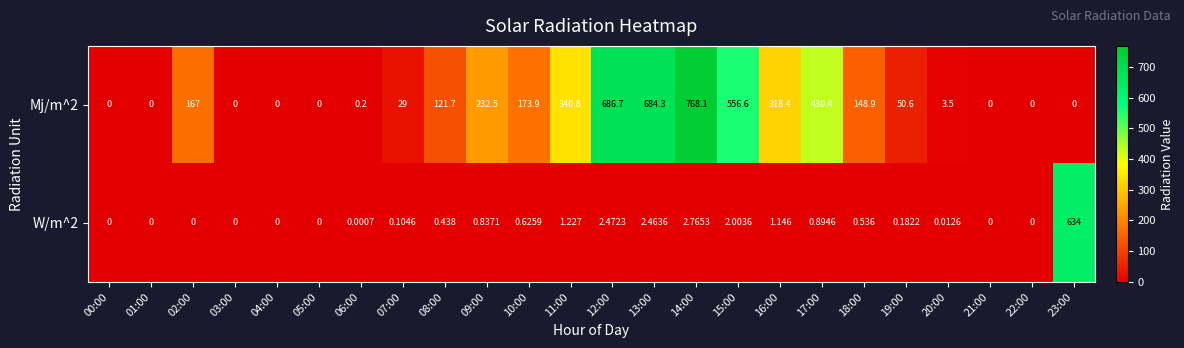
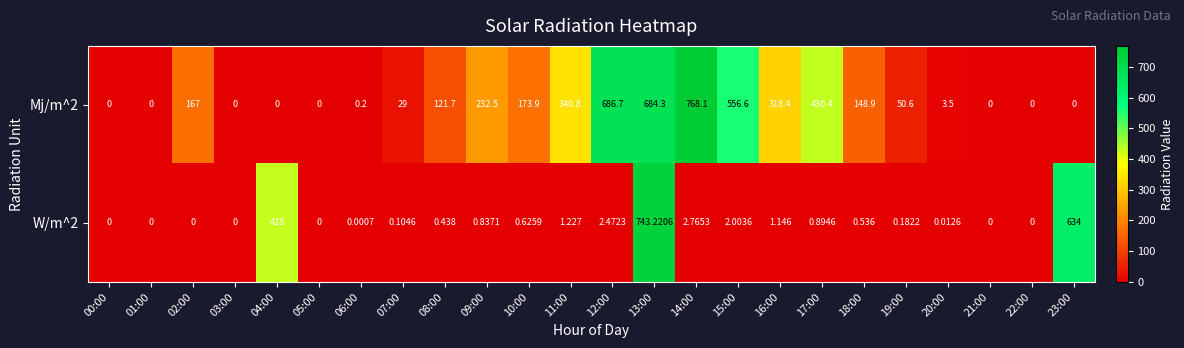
  {
    "Mj/m^2": {
      "00:00": 0,
      "01:00": 0,
      "02:00": 167,
      "03:00": 0,
      "04:00": 0,
      "05:00": 0,
      "06:00": 0.2,
      "07:00": 29,
      "08:00": 121.7,
      "09:00": 232.5,
      "10:00": 173.9,
      "11:00": 340.8,
      "12:00": 686.7,
      "13:00": 684.3,
      "14:00": 768.1,
      "15:00": 556.6,
      "16:00": 318.4,
      "17:00": 430.4,
      "18:00": 148.9,
      "19:00": 50.6,
      "20:00": 3.5,
      "21:00": 0,
      "22:00": 0,
      "23:00": 0
    },
    "W/m^2": {
      "00:00": 0,
      "01:00": 0,
      "02:00": 0,
      "03:00": 0,
-     "04:00": 0,
+     "04:00": 428,
      "05:00": 0,
      "06:00": 0.0007,
      "07:00": 0.1046,
      "08:00": 0.438,
      "09:00": 0.8371,
      "10:00": 0.6259,
      "11:00": 1.227,
      "12:00": 2.4723,
-     "13:00": 2.4636,
+     "13:00": 743.2206,
      "14:00": 2.7653,
      "15:00": 2.0036,
      "16:00": 1.146,
      "17:00": 0.8946,
      "18:00": 0.536,
      "19:00": 0.1822,
      "20:00": 0.0126,
      "21:00": 0,
      "22:00": 0,
      "23:00": 634
    }
  }
